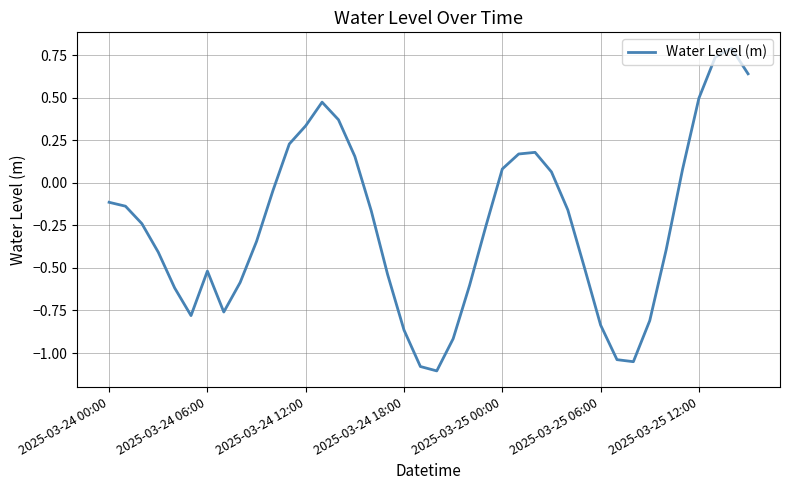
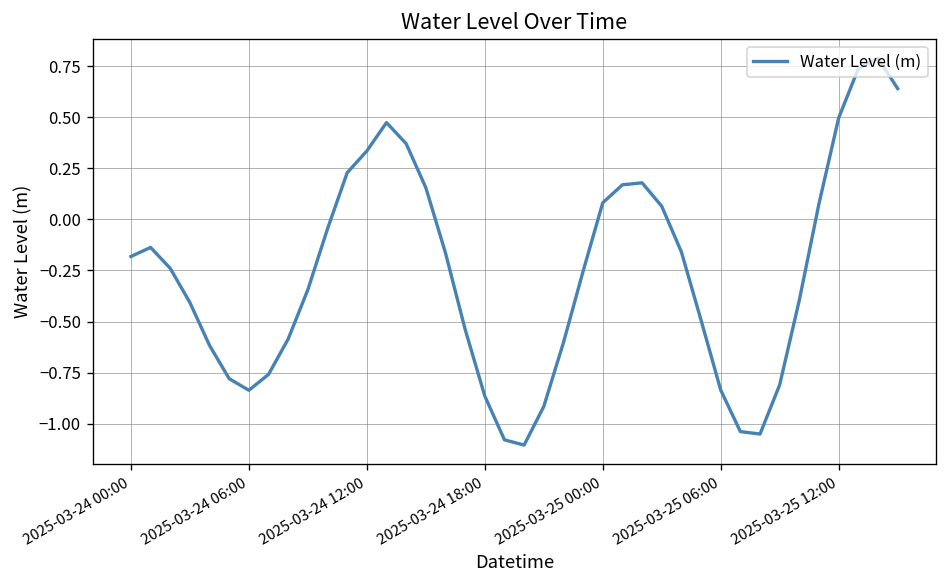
  {
-   "2025-03-24 00:00": -0.11,
-   "2025-03-24 06:00": -0.52,
+   "2025-03-24 00:00": -0.18,
+   "2025-03-24 06:00": -0.84,
    "2025-03-24 12:00": 0.34,
    "2025-03-24 18:00": -0.86,
    "2025-03-25 00:00": 0.08,
    "2025-03-25 06:00": -0.84,
    "2025-03-25 12:00": 0.50
  }
